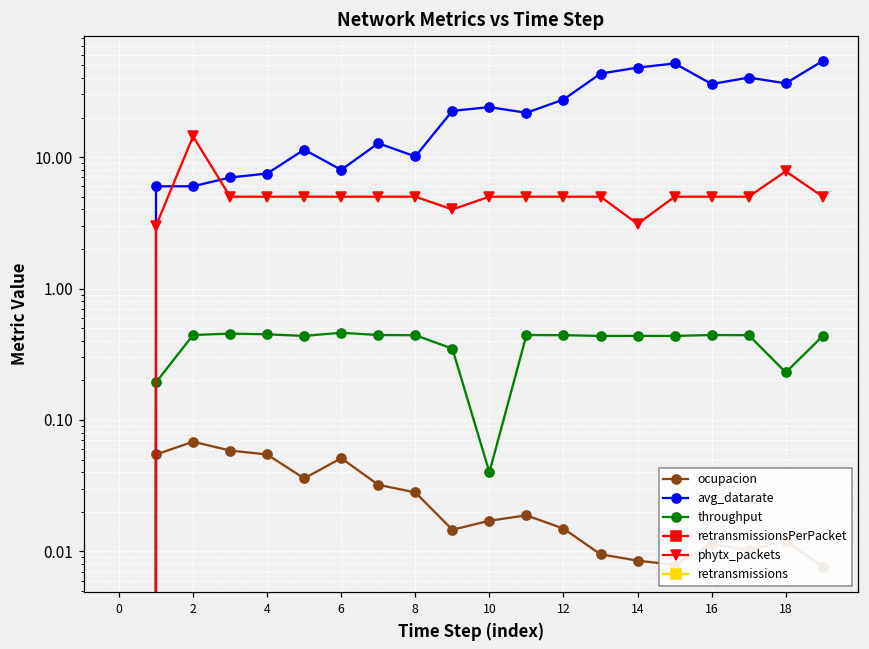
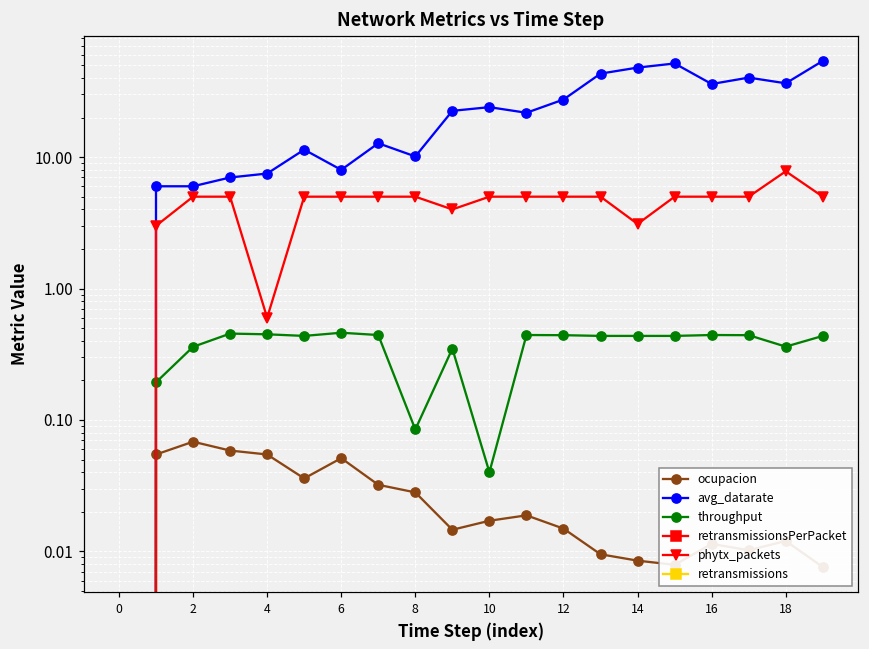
  {
    "ocupacion": {
      "2": 0.07,
      "4": 0.05,
      "6": 0.05,
      "8": 0.028,
      "10": 0.017,
      "12": 0.015,
      "14": 0.009
    },
    "avg_datarate": {
      "2": 6,
      "4": 8,
      "6": 8,
      "8": 10,
      "10": 24,
      "12": 27,
      "14": 48,
      "16": 36,
      "18": 36
    },
    "throughput": {
-     "2": 0.44,
+     "2": 0.36,
      "4": 0.45,
      "6": 0.46,
-     "8": 0.44,
+     "8": 0.08,
      "10": 0.04,
      "12": 0.44,
      "14": 0.44,
      "16": 0.44,
-     "18": 0.23
+     "18": 0.36
    },
    "phytx_packets": {
-     "2": 14,
-     "4": 5.0,
+     "2": 5.0,
+     "4": 0.6,
      "6": 5.0,
      "8": 5.0,
      "10": 5.0,
      "12": 5.0,
      "14": 3.1,
      "16": 5.0,
      "18": 8
    }
  }
